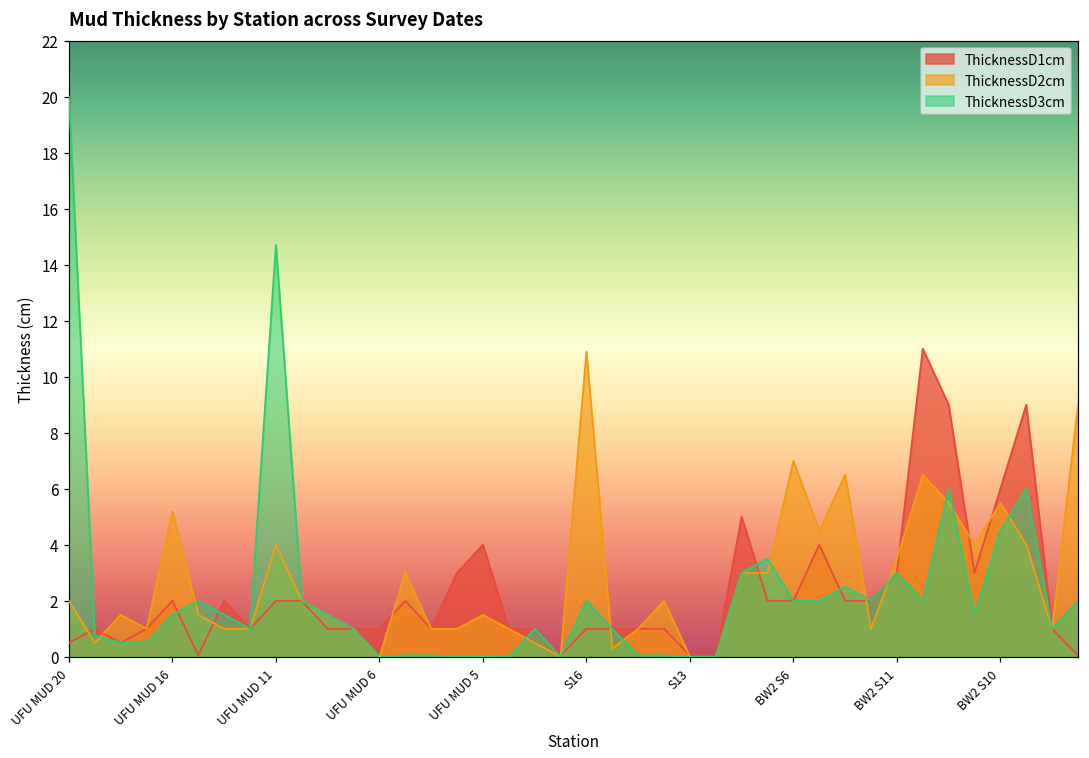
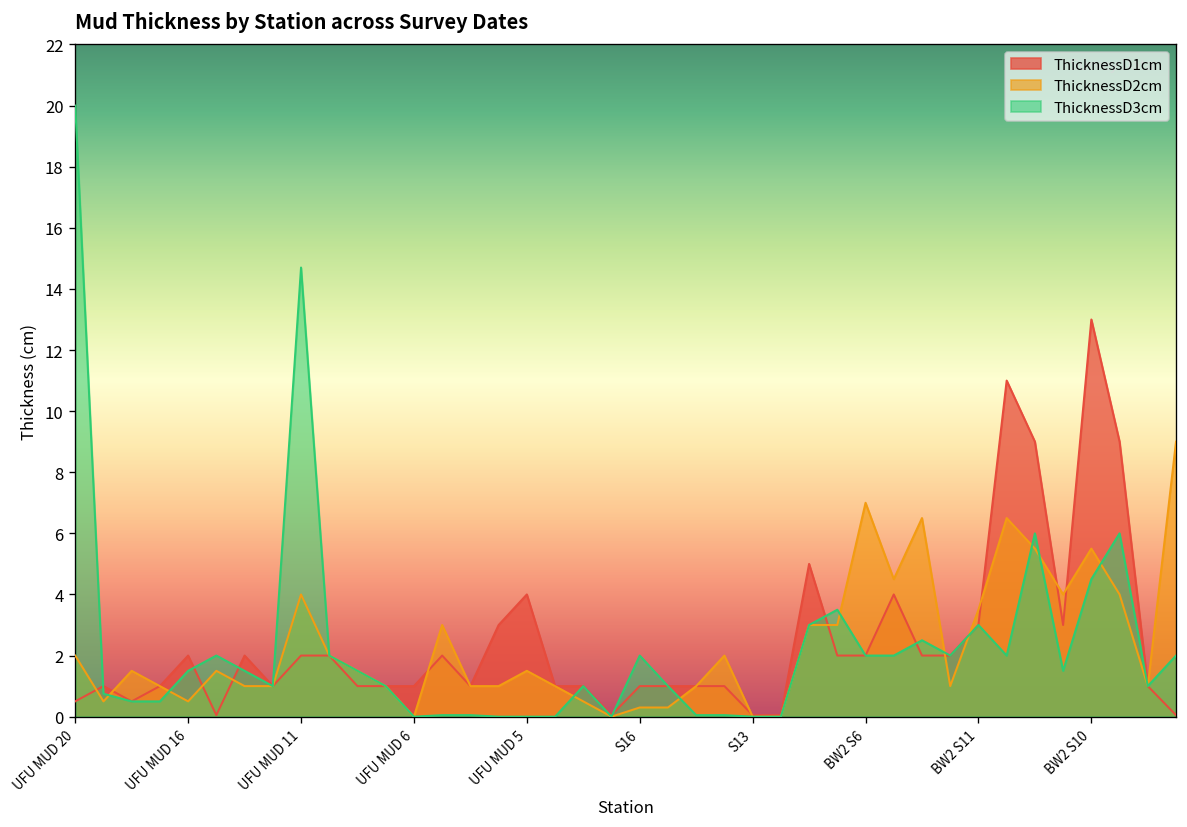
  {
    "ThicknessD1cm": {
      "UFU MUD 20": 0.5,
      "UFU MUD 16": 2,
      "UFU MUD 11": 2,
      "UFU MUD 6": 1,
      "UFU MUD 5": 4,
      "S16": 1,
-     "BW2 S10": 6
+     "BW2 S10": 13
    },
    "ThicknessD2cm": {
      "UFU MUD 20": 2.0,
-     "UFU MUD 16": 5.2,
+     "UFU MUD 16": 0.5,
      "UFU MUD 11": 4.0,
      "UFU MUD 5": 1.5,
-     "S16": 10.9,
+     "S16": 0.3,
      "BW2 S6": 7.0,
      "BW2 S11": 3.5,
      "BW2 S10": 5.5
    },
    "ThicknessD3cm": {
      "UFU MUD 20": 20.0,
      "UFU MUD 16": 1.5,
      "UFU MUD 11": 14.7,
      "UFU MUD 5": 0.0,
      "S16": 2.0,
      "BW2 S10": 4.5
    }
  }
